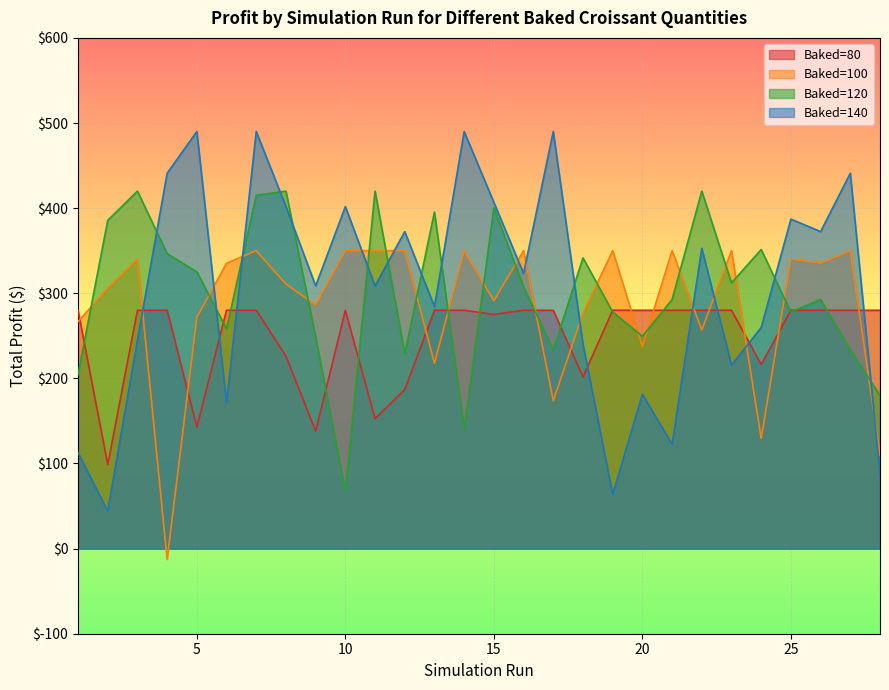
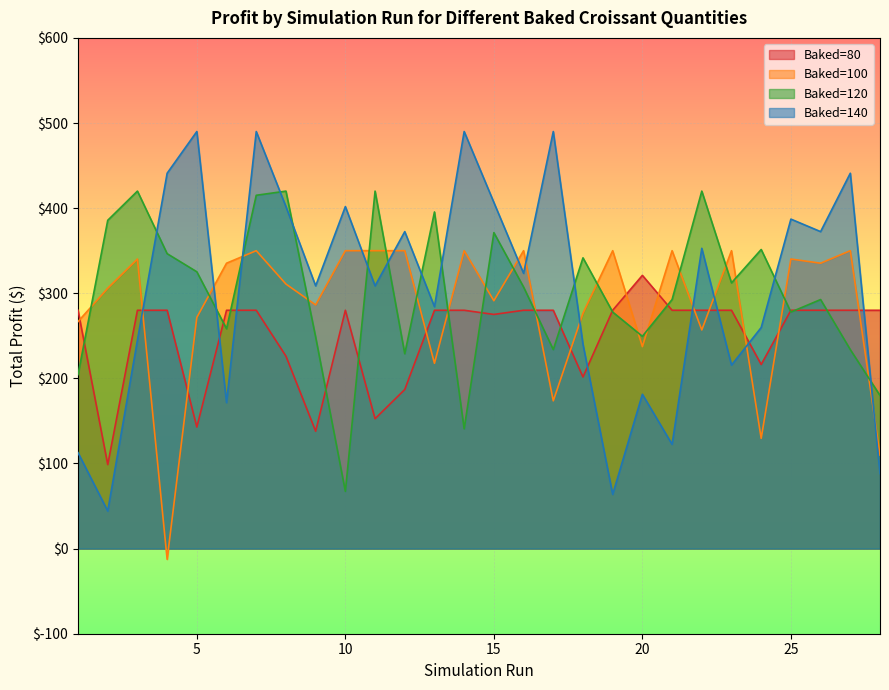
  {
    "Baked=80": {
      "5": "$140",
      "10": "$280",
      "15": "$280",
-     "20": "$280"
+     "20": "$320"
    },
    "Baked=120": {
      "5": "$330",
      "10": "$70",
-     "15": "$400",
+     "15": "$370",
      "20": "$250"
    },
    "Baked=140": {
      "5": "$490",
      "10": "$400",
      "15": "$410",
      "20": "$180",
      "25": "$390"
    }
  }
